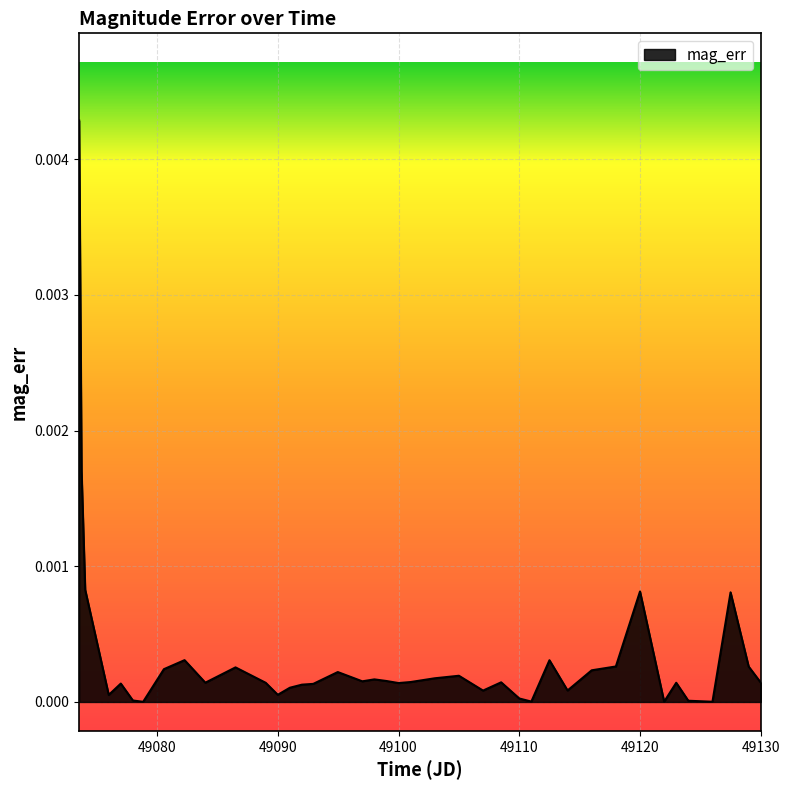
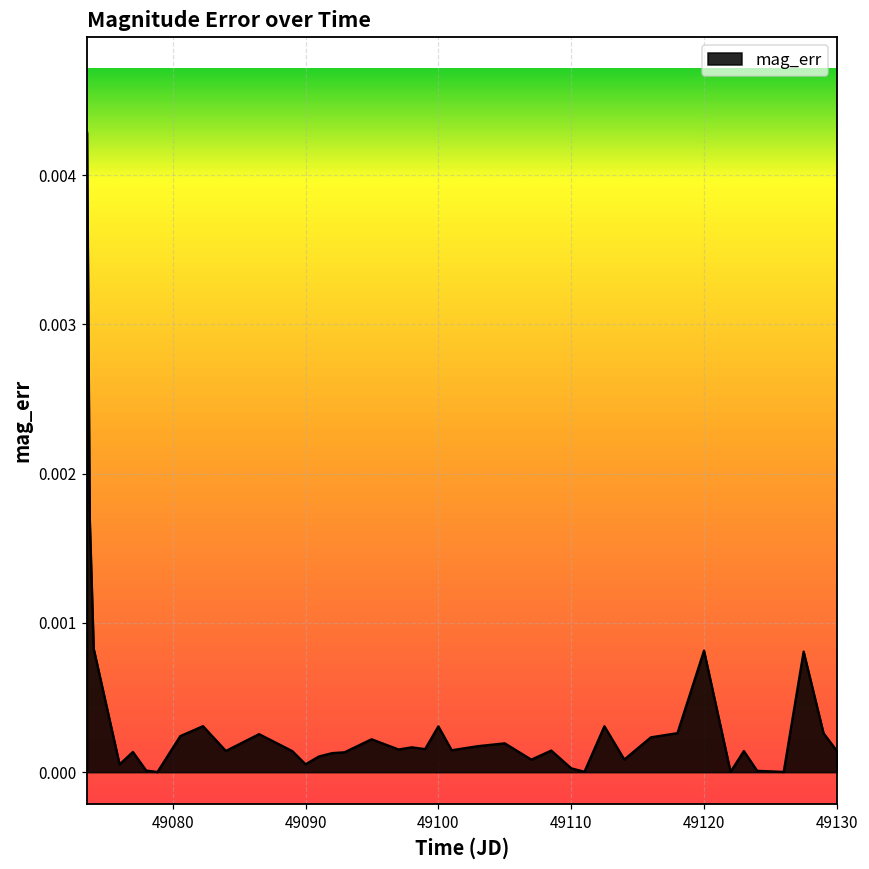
  {
    "49090": 0.00005,
-   "49100": 0.00014,
+   "49100": 0.00031,
    "49110": 0.00003,
    "49120": 0.00081,
    "49130": 0.00014
  }
